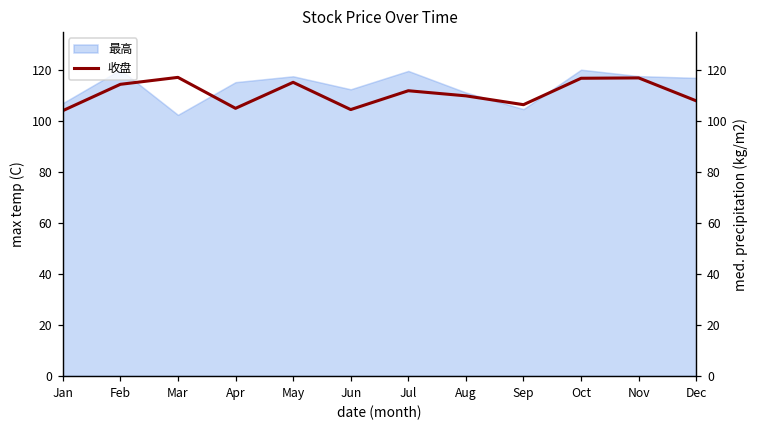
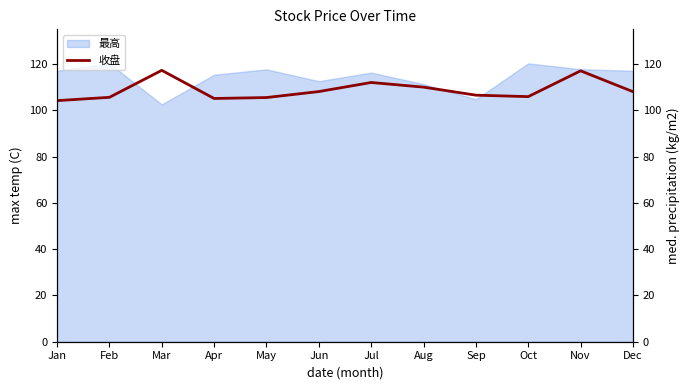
  {
    "最高": {
-     "Jan": 107,
+     "Jan": 117,
      "Mar": 103,
      "Apr": 115,
      "May": 118,
      "Jun": 113,
-     "Jul": 120,
+     "Jul": 116,
      "Aug": 111,
      "Sep": 105,
      "Oct": 120,
      "Nov": 118,
      "Dec": 117
    },
    "收盘": {
      "Jan": 104,
-     "Feb": 115,
+     "Feb": 106,
      "Mar": 117,
      "Apr": 105,
-     "May": 115,
-     "Jun": 105,
+     "May": 106,
+     "Jun": 108,
      "Jul": 112,
      "Aug": 110,
      "Sep": 107,
-     "Oct": 117,
+     "Oct": 106,
      "Nov": 117,
      "Dec": 108
    }
  }
